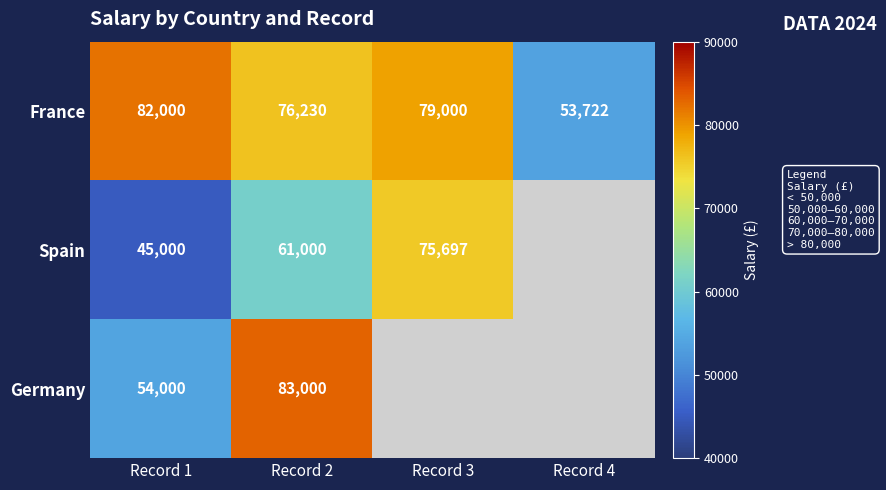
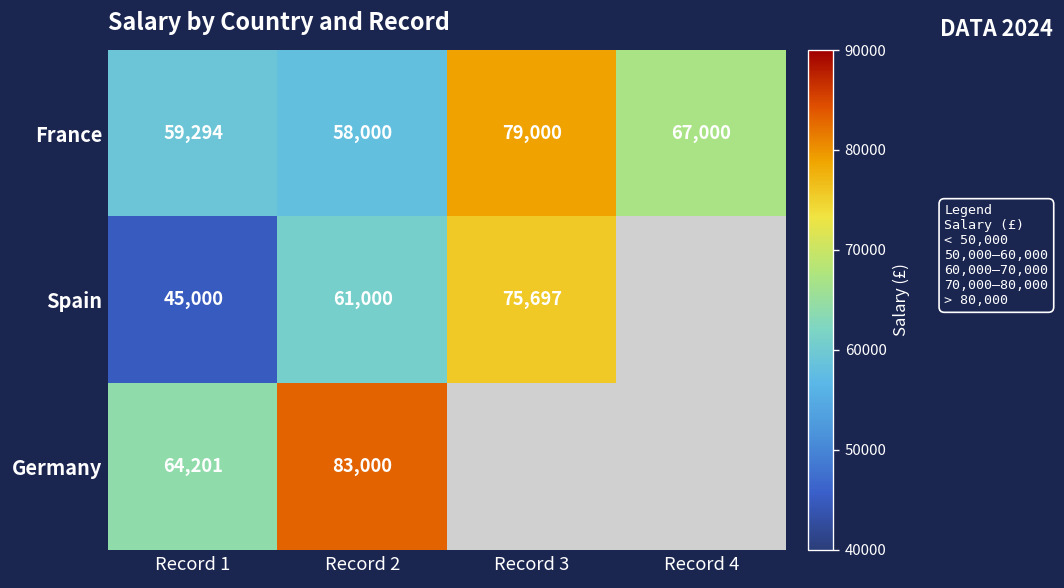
  {
    "France": {
-     "Record 1": "82,000",
-     "Record 2": "76,230",
+     "Record 1": "59,294",
+     "Record 2": "58,000",
      "Record 3": "79,000",
-     "Record 4": "53,722"
+     "Record 4": "67,000"
    },
    "Spain": {
      "Record 1": "45,000",
      "Record 2": "61,000",
      "Record 3": "75,697"
    },
    "Germany": {
-     "Record 1": "54,000",
+     "Record 1": "64,201",
      "Record 2": "83,000"
    }
  }
